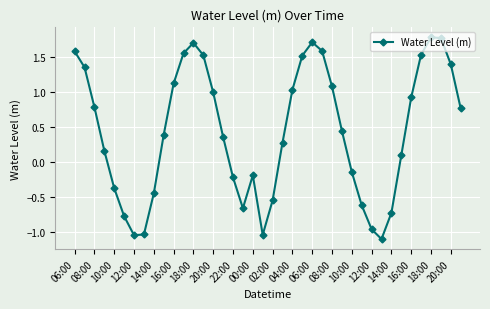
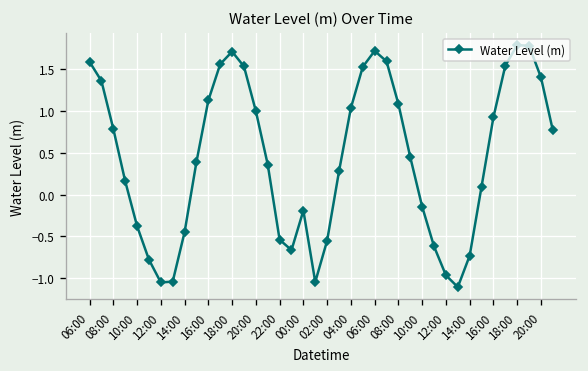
  {
-   "22:00": -0.2,
+   "22:00": -0.5,
    "00:00": -0.2,
    "02:00": -0.5,
    "04:00": 1.0
  }
